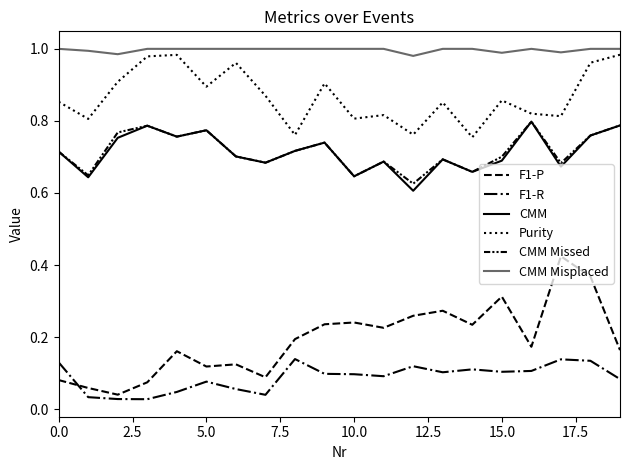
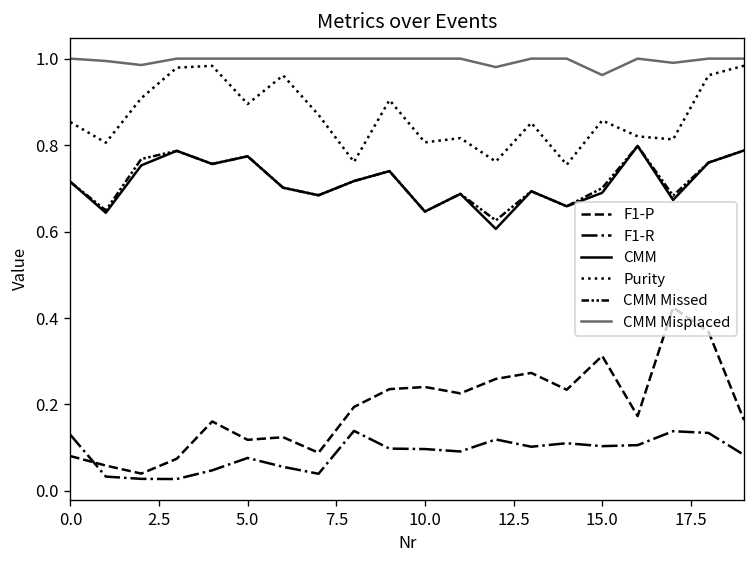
  {
    "CMM Misplaced": {
      "0.0": 1.00,
      "5.0": 1.00,
      "10.0": 1.00,
-     "15.0": 0.99
+     "15.0": 0.96
    }
  }
